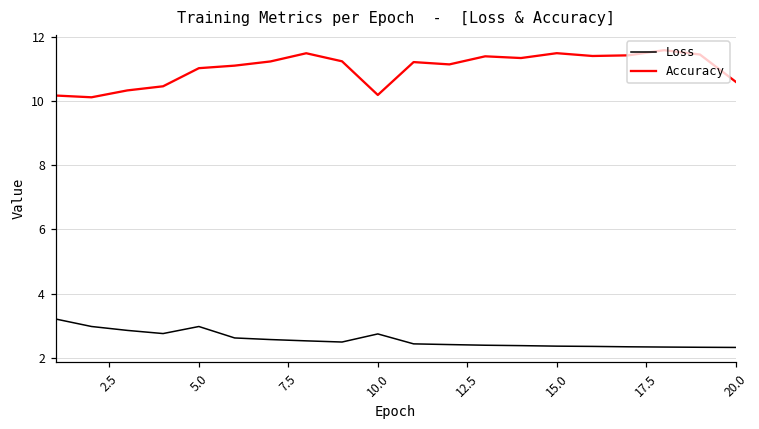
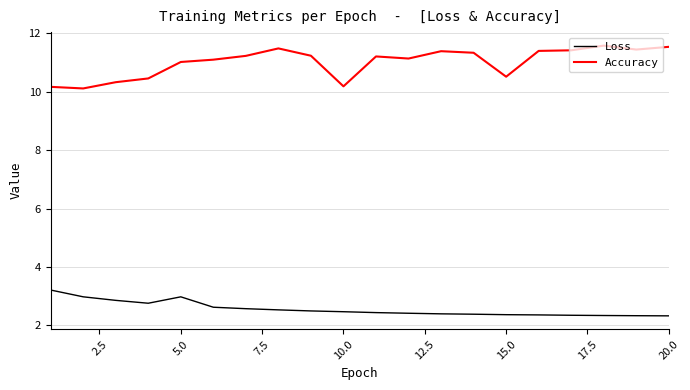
  {
    "Loss": {
      "5.0": 3.0,
-     "10.0": 2.7,
+     "10.0": 2.5,
      "15.0": 2.4,
      "20.0": 2.3
    },
    "Accuracy": {
      "5.0": 11.0,
      "10.0": 10.2,
-     "15.0": 11.5,
-     "20.0": 10.6
+     "15.0": 10.5,
+     "20.0": 11.5
    }
  }
